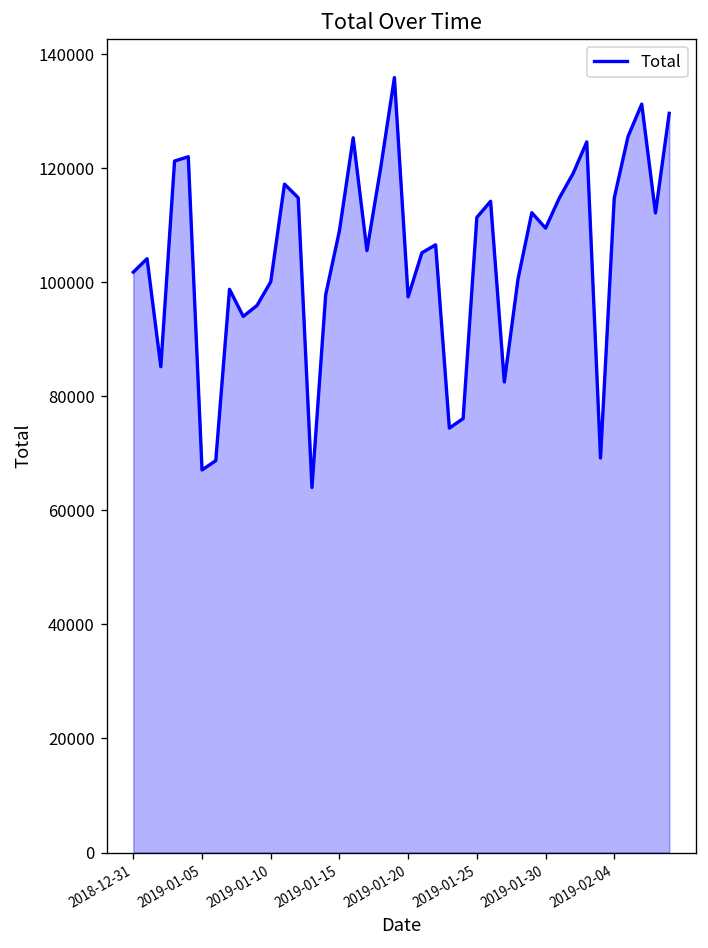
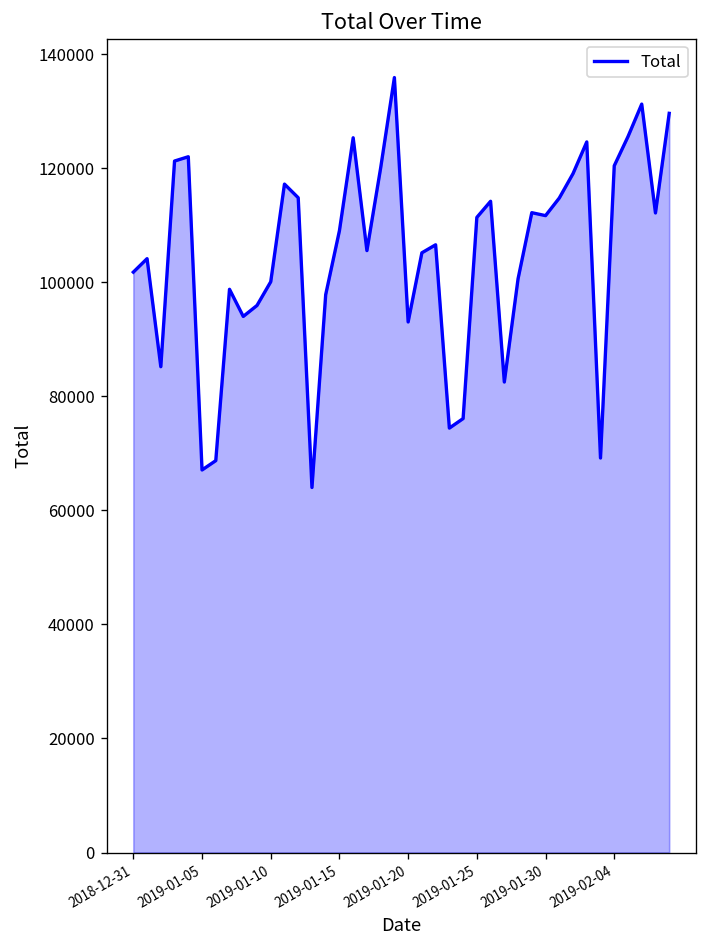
  {
    "2018-12-31": 102000,
    "2019-01-05": 67000,
    "2019-01-10": 100000,
    "2019-01-15": 109000,
-   "2019-01-20": 97000,
+   "2019-01-20": 93000,
    "2019-01-25": 111000,
-   "2019-01-30": 110000,
-   "2019-02-04": 115000
+   "2019-01-30": 112000,
+   "2019-02-04": 120000
  }
